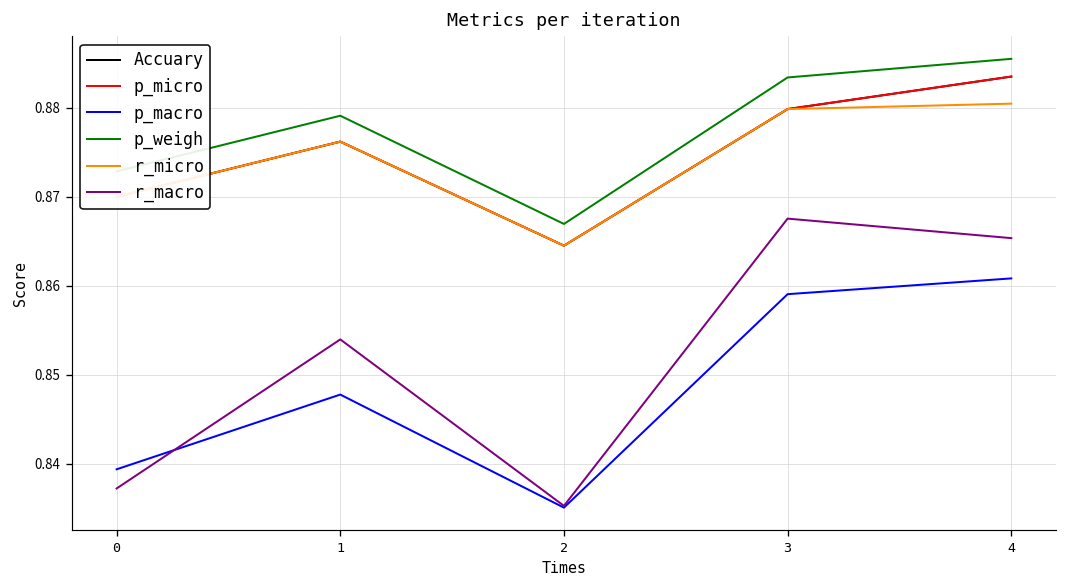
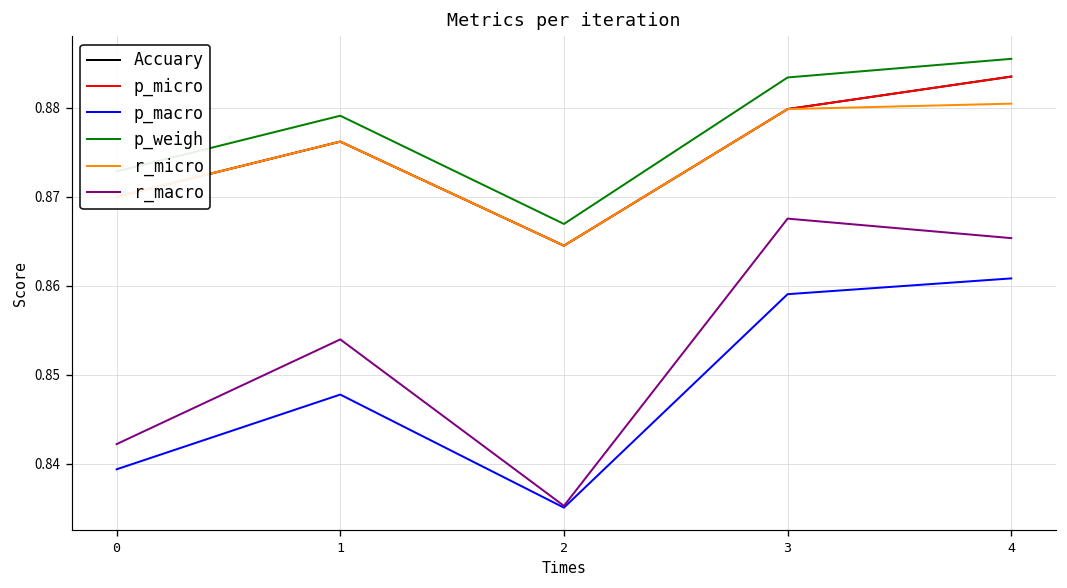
  {
    "p_micro": {
      "4": 0.883
    },
    "p_macro": {
      "0": 0.839,
      "1": 0.848,
      "3": 0.859,
      "4": 0.861
    },
    "p_weigh": {
      "1": 0.879,
      "2": 0.867,
      "3": 0.883,
      "4": 0.885
    },
    "r_micro": {
      "4": 0.880
    },
    "r_macro": {
-     "0": 0.837,
+     "0": 0.842,
      "1": 0.854,
      "3": 0.868,
      "4": 0.865
    }
  }
